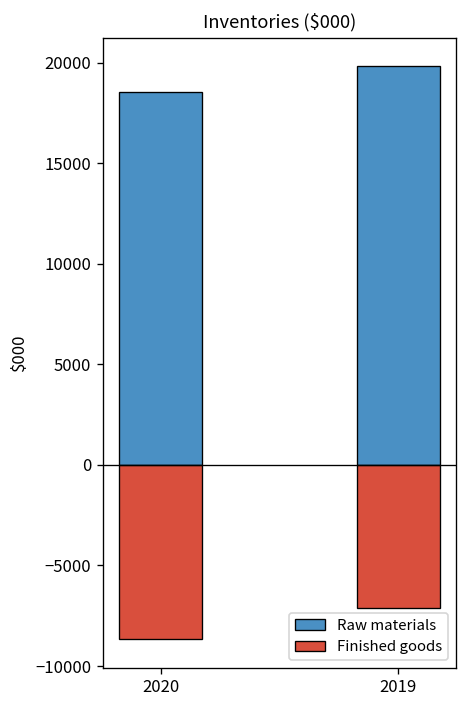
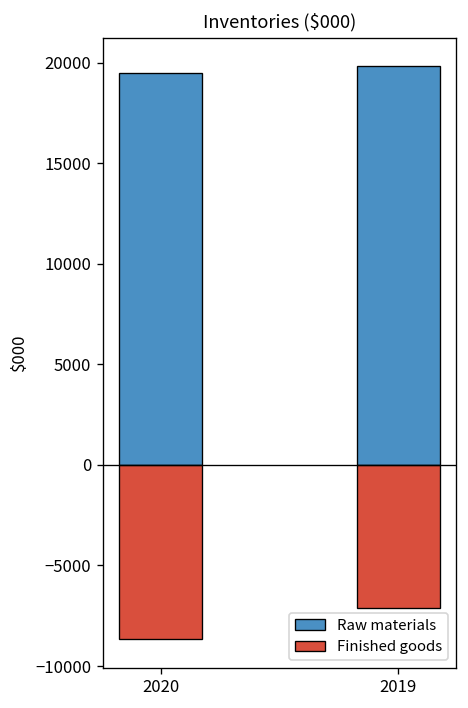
  {
    "Raw materials": {
-     "2020": 18500,
+     "2020": 19500,
      "2019": 19800
    },
    "Finished goods": {
      "2020": -8700,
      "2019": -7100
    }
  }
